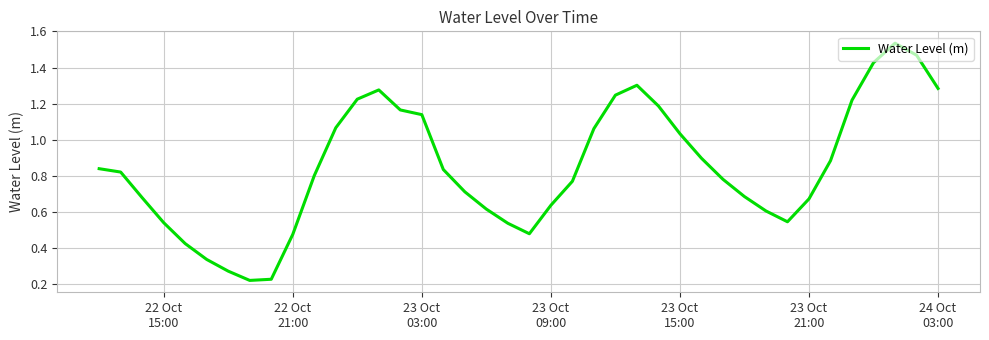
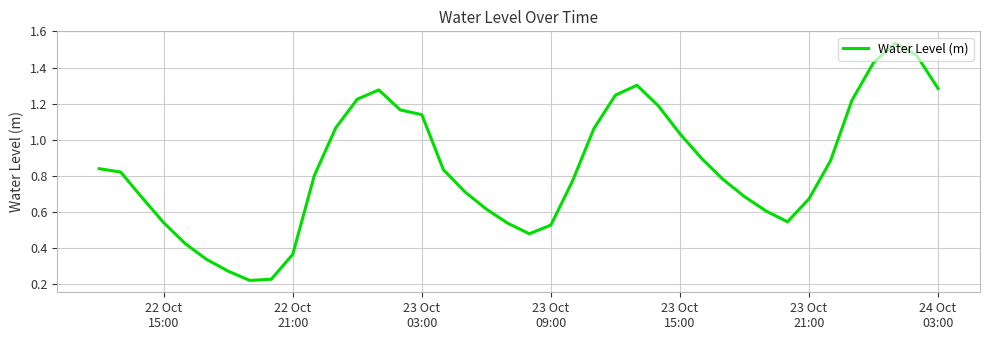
  {
    "22 Oct 15:00": 0.54,
-   "22 Oct 21:00": 0.48,
+   "22 Oct 21:00": 0.36,
    "23 Oct 03:00": 1.14,
-   "23 Oct 09:00": 0.64,
+   "23 Oct 09:00": 0.53,
    "23 Oct 15:00": 1.03,
    "23 Oct 21:00": 0.67,
    "24 Oct 03:00": 1.28
  }
